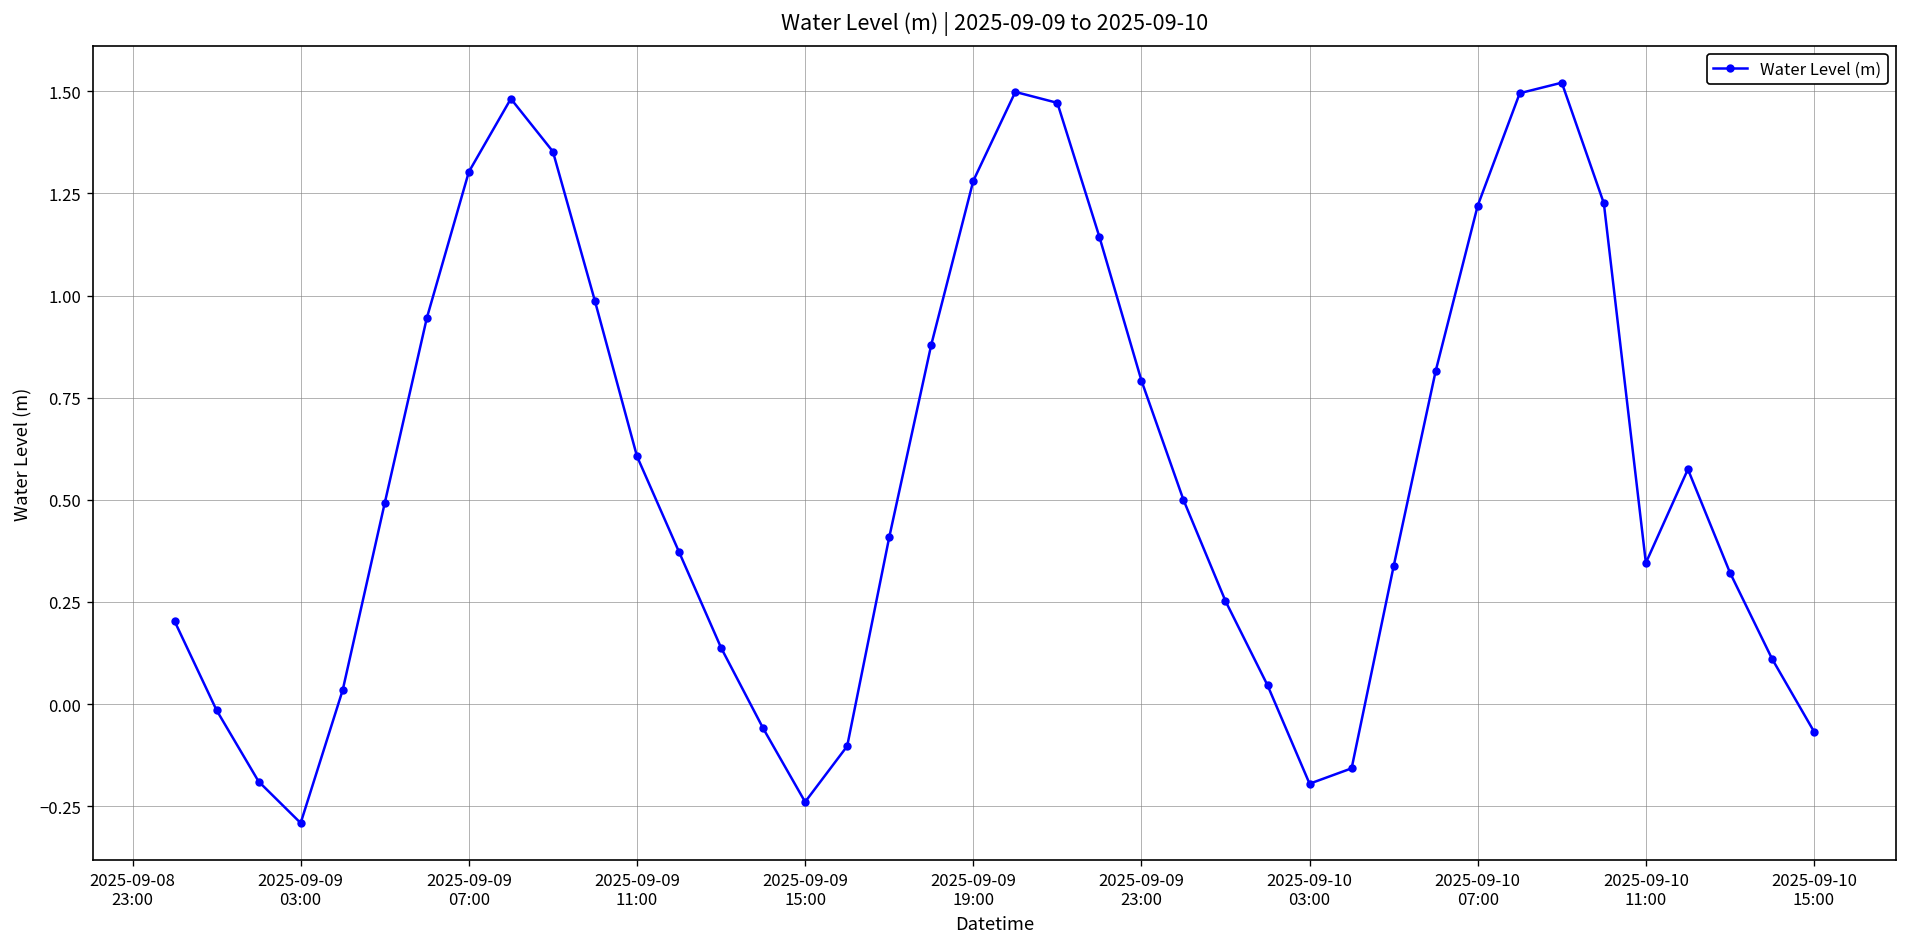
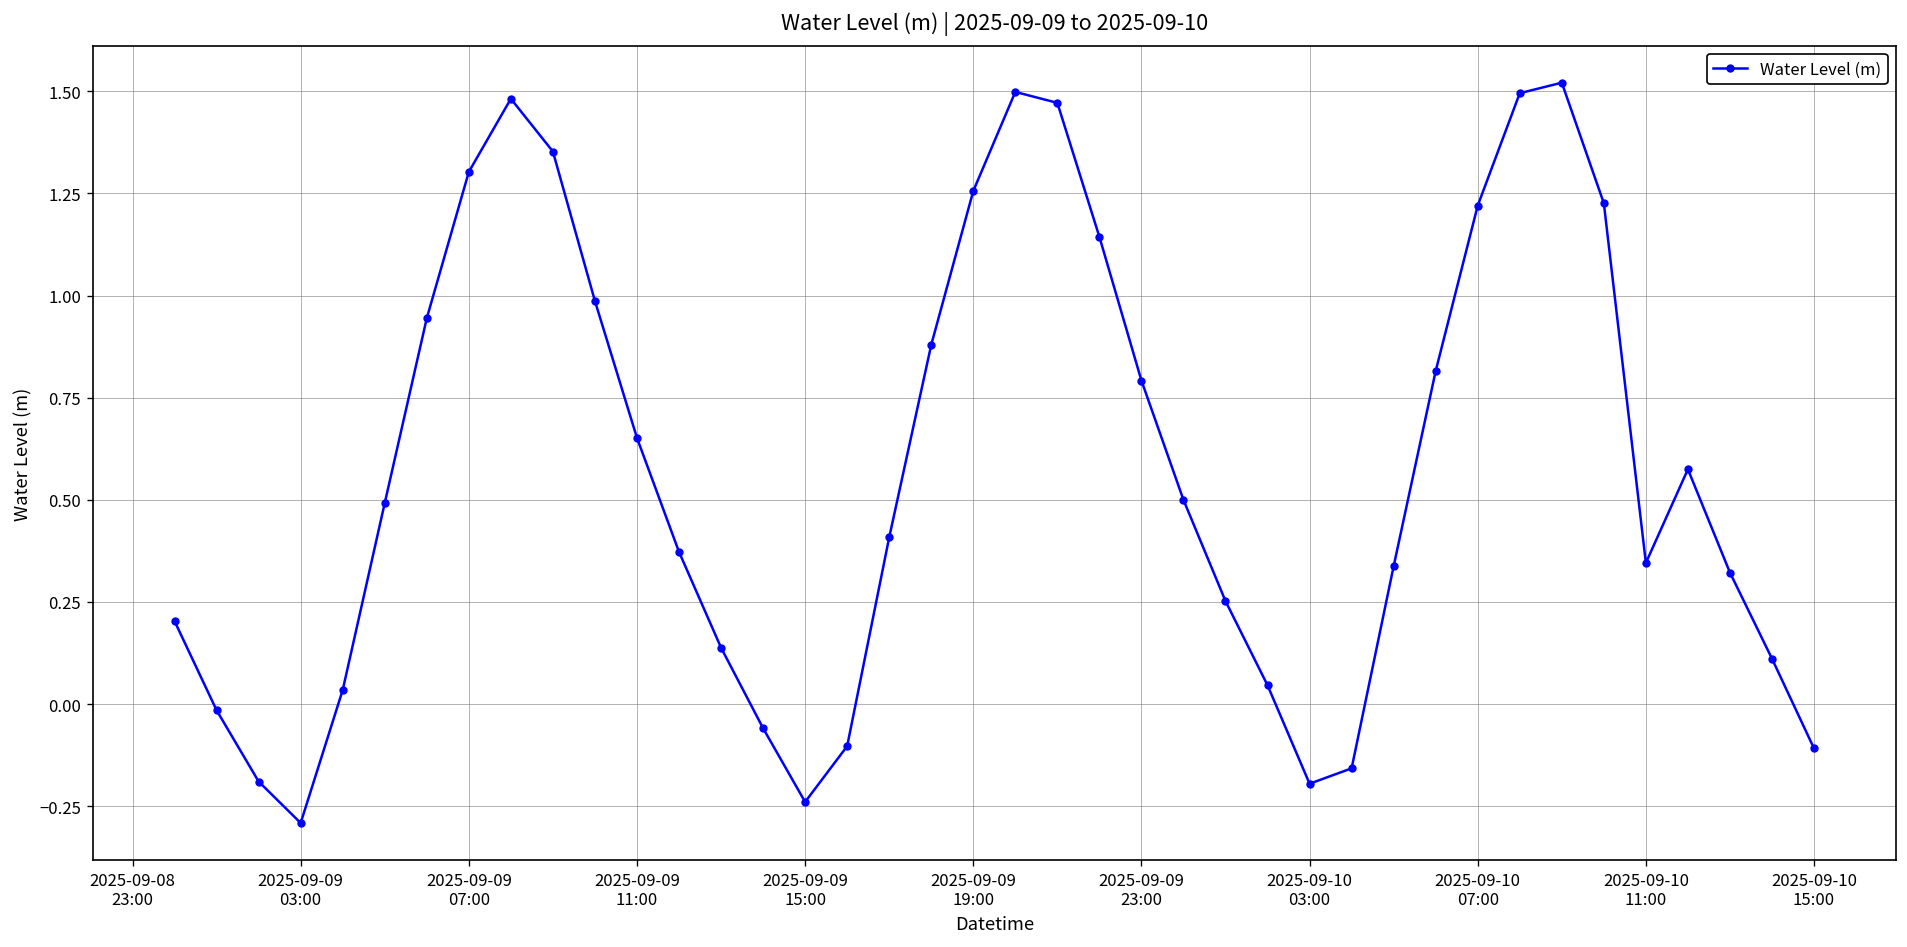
  {
    "2025-09-09 03:00": -0.29,
    "2025-09-09 07:00": 1.30,
-   "2025-09-09 11:00": 0.61,
+   "2025-09-09 11:00": 0.65,
    "2025-09-09 15:00": -0.24,
-   "2025-09-09 19:00": 1.28,
+   "2025-09-09 19:00": 1.26,
    "2025-09-09 23:00": 0.79,
    "2025-09-10 03:00": -0.19,
    "2025-09-10 07:00": 1.22,
    "2025-09-10 11:00": 0.35,
-   "2025-09-10 15:00": -0.07
+   "2025-09-10 15:00": -0.11
  }
